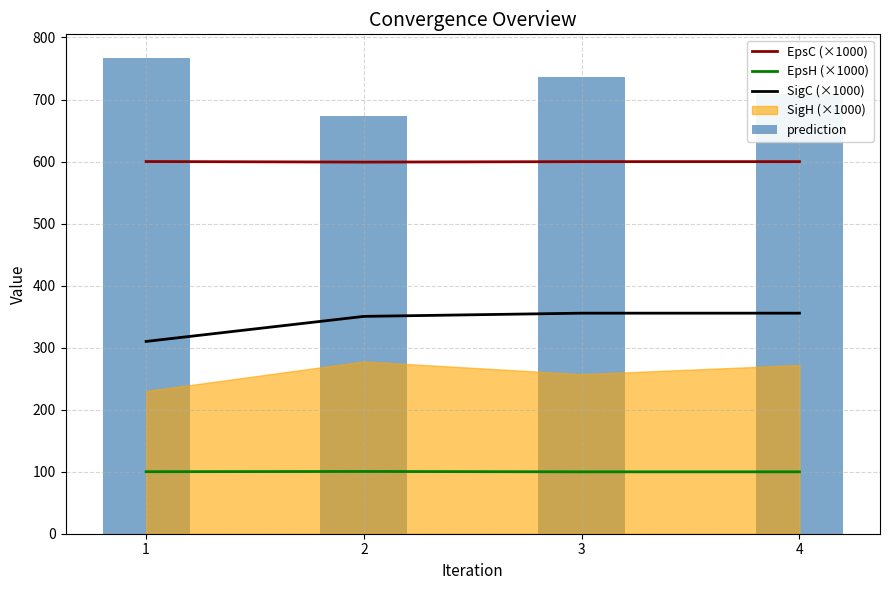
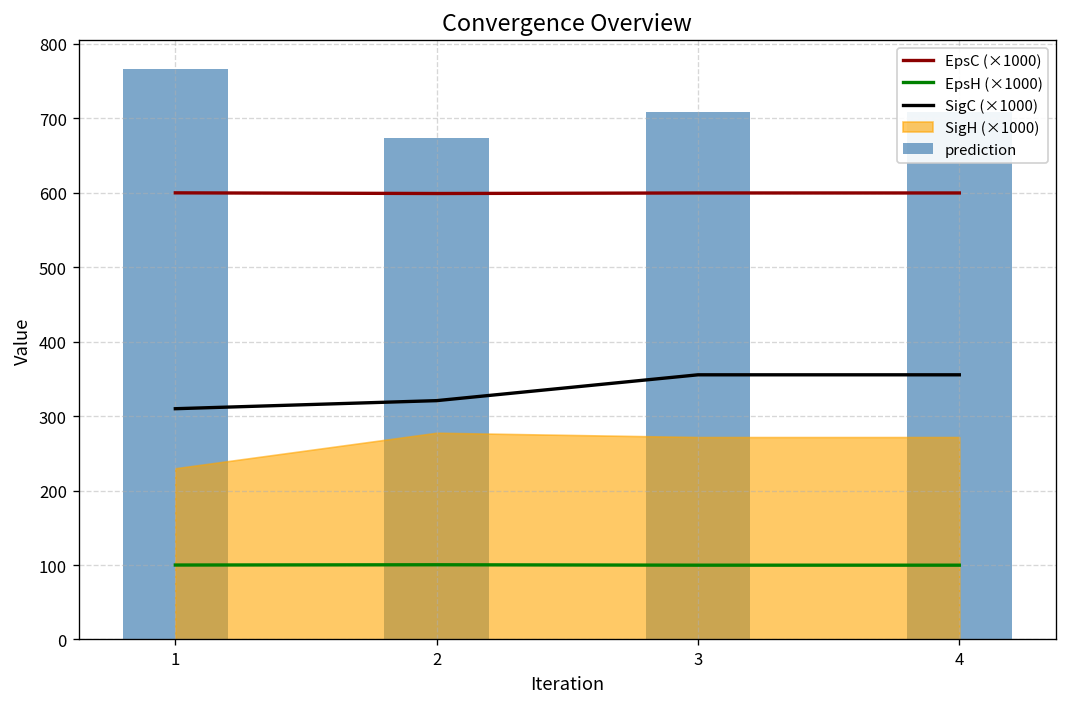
  {
    "EpsC (×1000)": {
      "1": 600,
      "2": 600,
      "3": 600,
      "4": 600
    },
    "prediction": {
      "1": 770,
      "2": 670,
-     "3": 740
+     "3": 710
    },
    "SigH (×1000)": {
      "1": 230,
      "2": 280,
-     "3": 260,
+     "3": 270,
      "4": 270
    },
    "EpsH (×1000)": {
      "1": 100,
      "2": 100,
      "3": 100,
      "4": 100
    },
    "SigC (×1000)": {
      "1": 310,
-     "2": 350,
+     "2": 320,
      "3": 360,
      "4": 360
    }
  }
